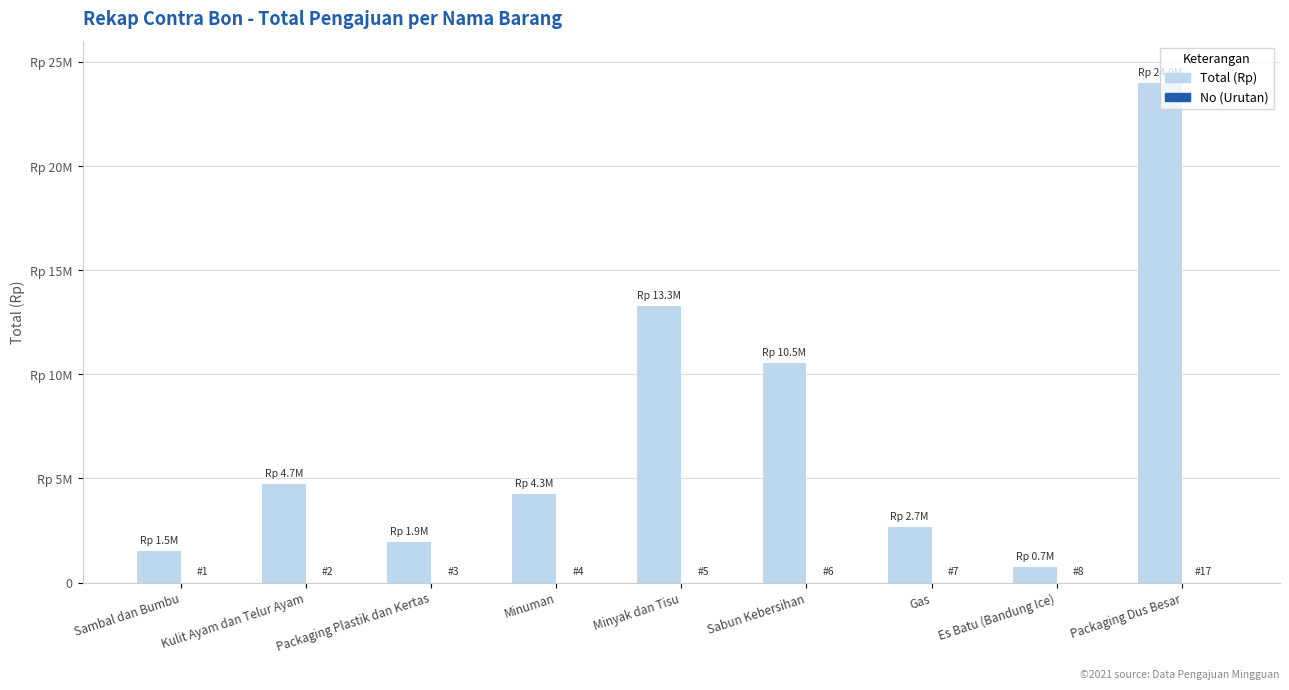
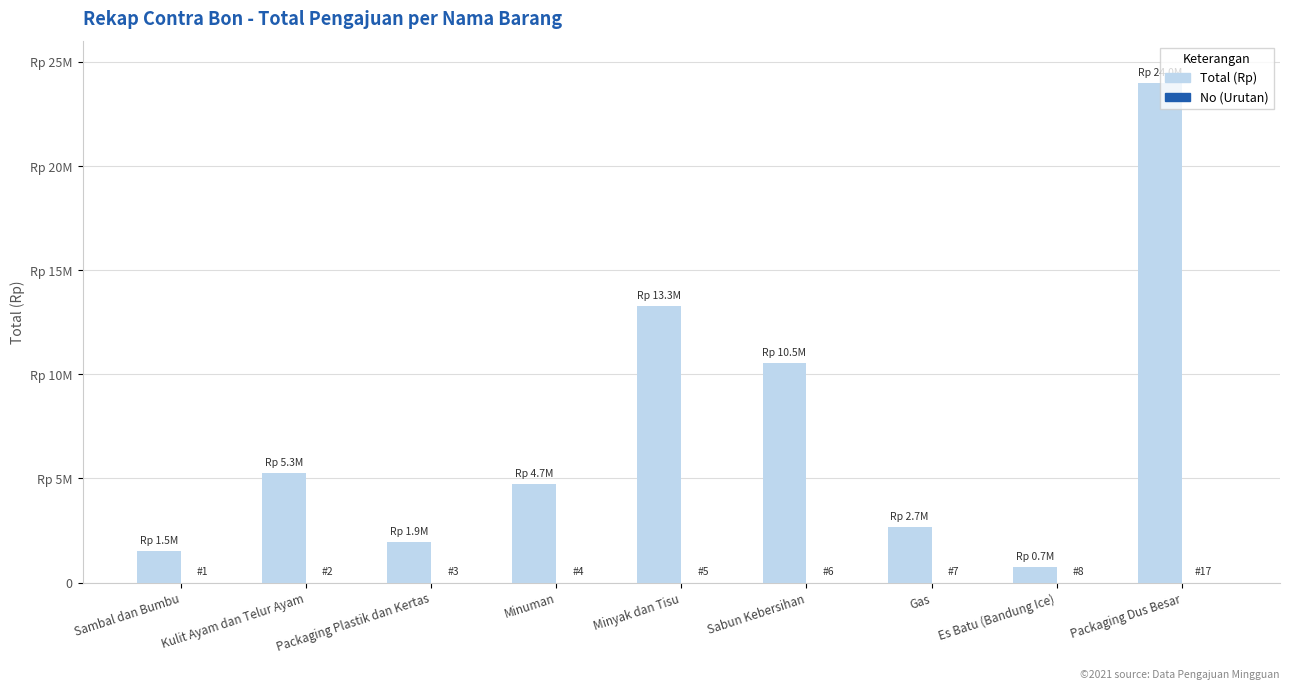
  {
    "Total (Rp)": {
      "Sambal dan Bumbu": "1.5M",
-     "Kulit Ayam dan Telur Ayam": "4.7M",
+     "Kulit Ayam dan Telur Ayam": "5.3M",
      "Packaging Plastik dan Kertas": "1.9M",
-     "Minuman": "4.3M",
+     "Minuman": "4.7M",
      "Minyak dan Tisu": "13.3M",
      "Sabun Kebersihan": "10.5M",
      "Gas": "2.7M",
      "Es Batu (Bandung Ice)": "0.7M"
    },
    "No (Urutan)": {
      "Sambal dan Bumbu": "1",
      "Kulit Ayam dan Telur Ayam": "2",
      "Packaging Plastik dan Kertas": "3",
      "Minuman": "4",
      "Minyak dan Tisu": "5",
      "Sabun Kebersihan": "6",
      "Gas": "7",
      "Es Batu (Bandung Ice)": "8",
      "Packaging Dus Besar": "17"
    }
  }
